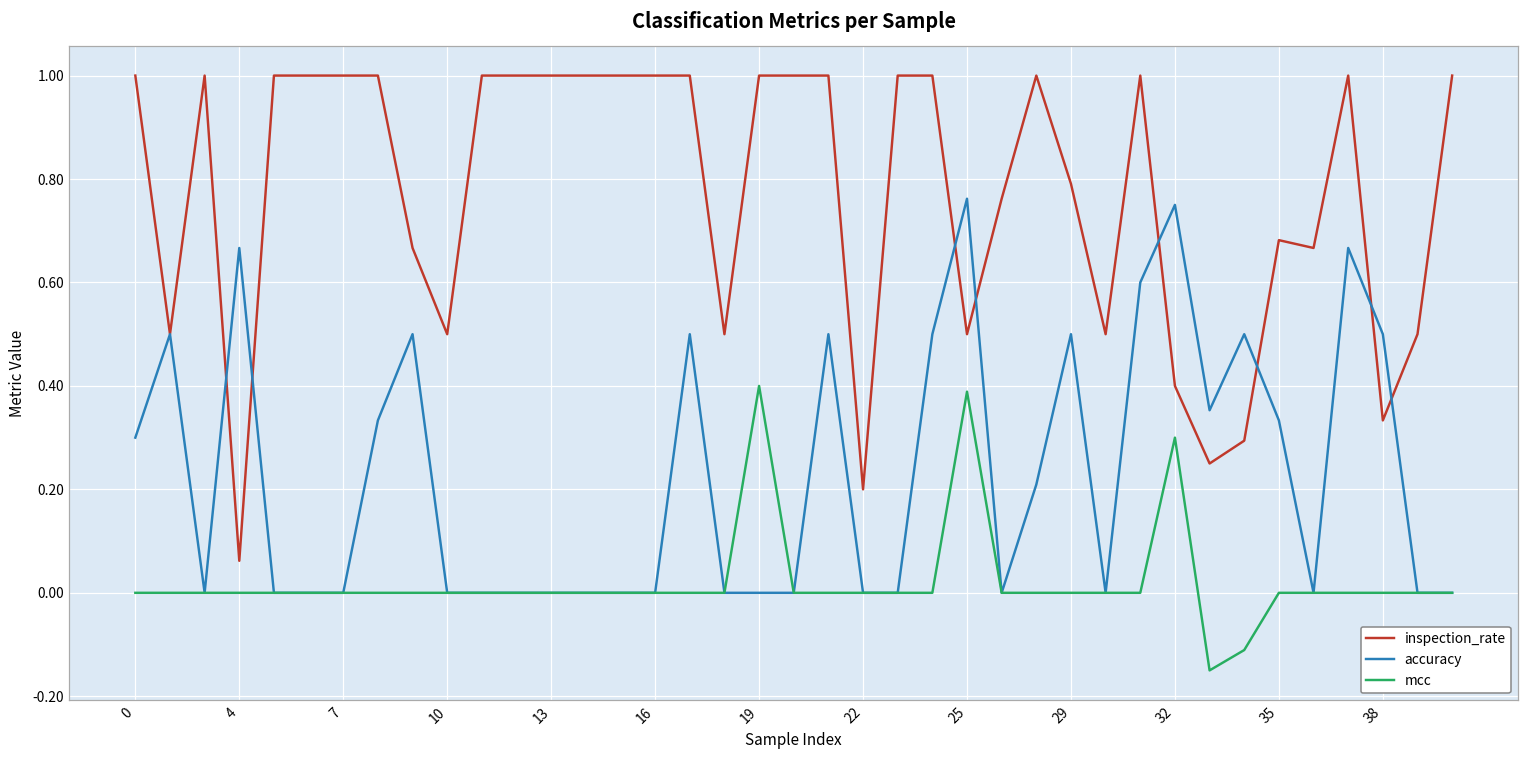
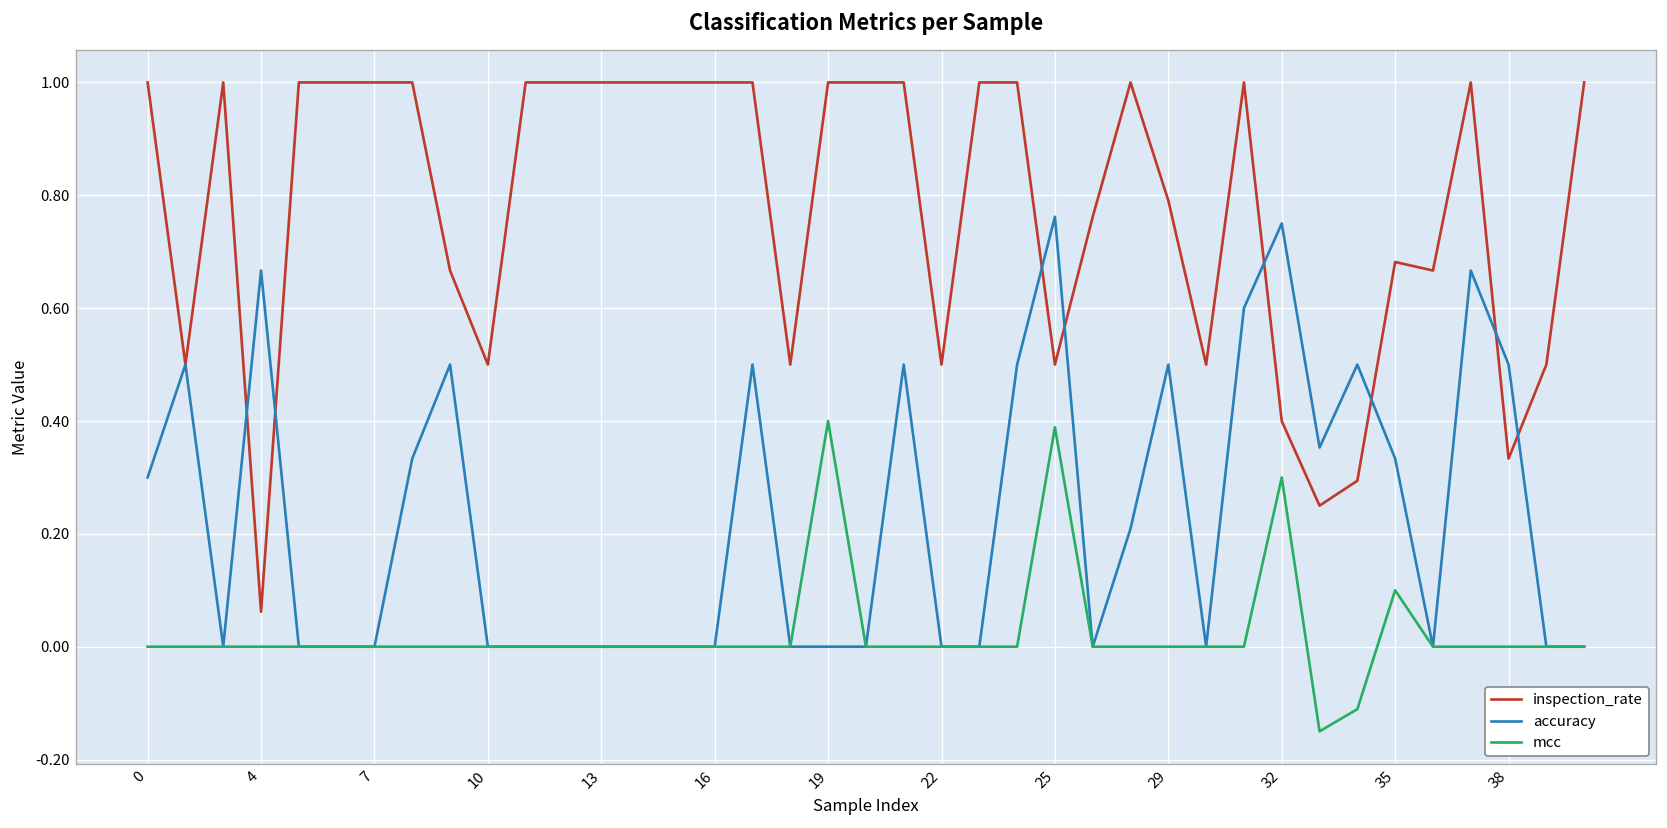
  {
    "inspection_rate": {
      "0": 1.0,
      "4": 0.06,
      "7": 1.0,
      "10": 0.5,
      "13": 1.0,
      "16": 1.0,
      "19": 1.0,
-     "22": 0.2,
+     "22": 0.5,
      "25": 0.5,
      "29": 0.79,
      "32": 0.4,
      "35": 0.68,
      "38": 0.33
    },
    "accuracy": {
      "0": 0.3,
      "4": 0.67,
      "19": 0.0,
      "25": 0.76,
      "29": 0.5,
      "32": 0.75,
      "35": 0.33,
      "38": 0.5
    },
    "mcc": {
      "0": 0.0,
      "4": 0.0,
      "19": 0.4,
      "25": 0.39,
      "29": 0.0,
      "32": 0.3,
-     "35": 0.0,
+     "35": 0.1,
      "38": 0.0
    }
  }
